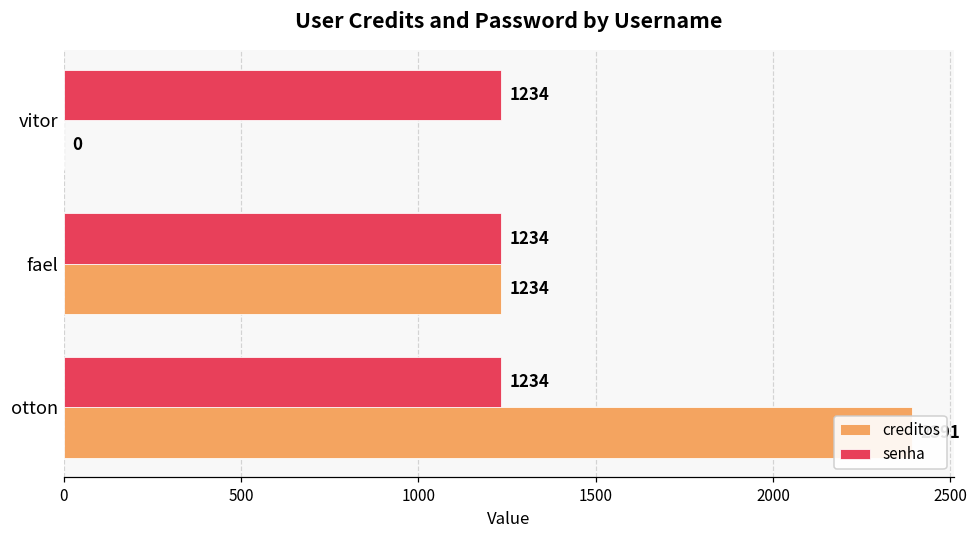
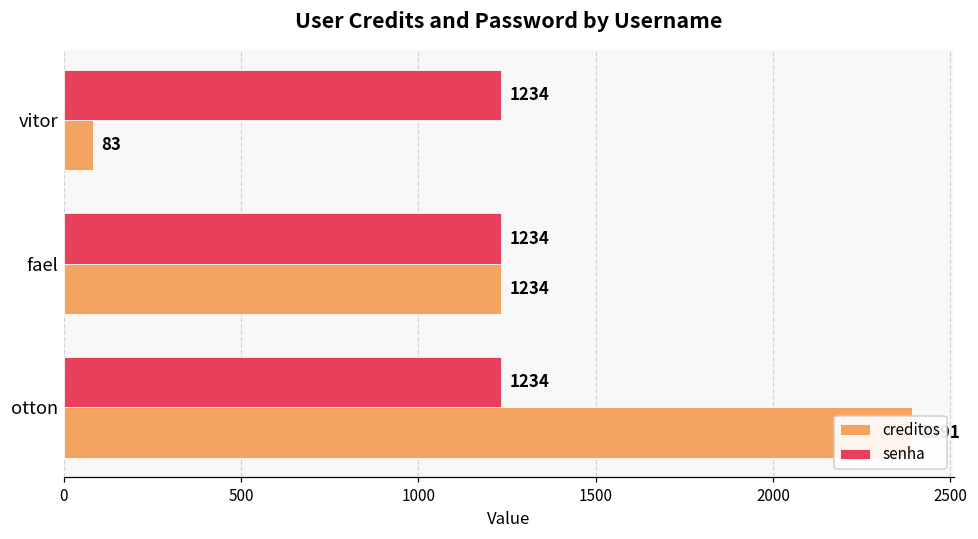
  {
    "creditos": {
-     "vitor": 0,
+     "vitor": 83,
      "fael": 1234
    },
    "senha": {
      "vitor": 1234,
      "fael": 1234,
      "otton": 1234
    }
  }
